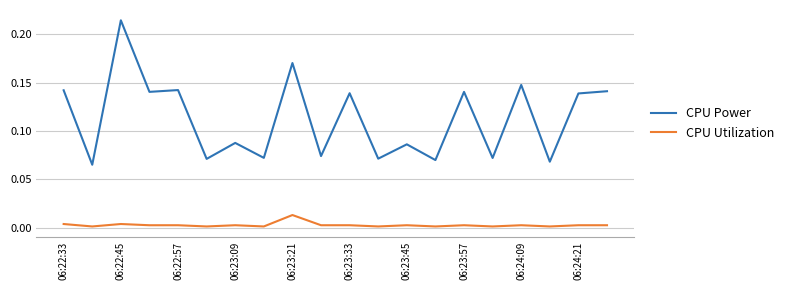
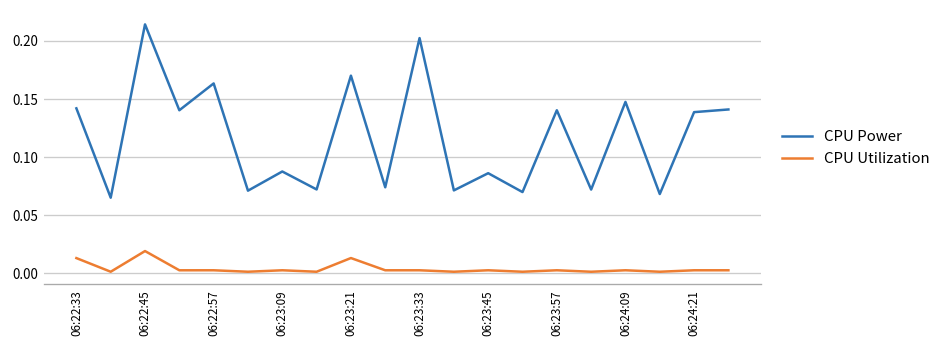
  {
    "CPU Power": {
      "06:22:33": 0.14,
      "06:22:45": 0.21,
-     "06:22:57": 0.14,
+     "06:22:57": 0.16,
      "06:23:09": 0.09,
      "06:23:21": 0.17,
-     "06:23:33": 0.14,
+     "06:23:33": 0.20,
      "06:23:45": 0.09,
      "06:23:57": 0.14,
      "06:24:09": 0.15,
      "06:24:21": 0.14
    },
    "CPU Utilization": {
-     "06:22:33": 0.00,
-     "06:22:45": 0.00,
+     "06:22:33": 0.01,
+     "06:22:45": 0.02,
      "06:22:57": 0.00,
      "06:23:09": 0.00,
      "06:23:21": 0.01,
      "06:23:33": 0.00,
      "06:23:45": 0.00,
      "06:23:57": 0.00,
      "06:24:09": 0.00,
      "06:24:21": 0.00
    }
  }
